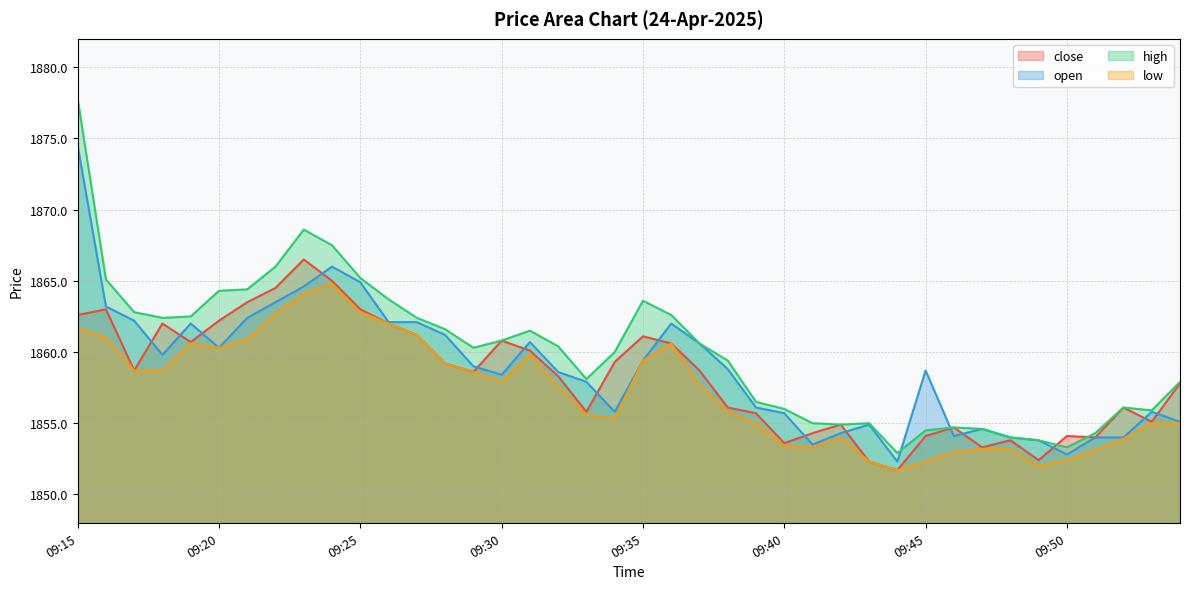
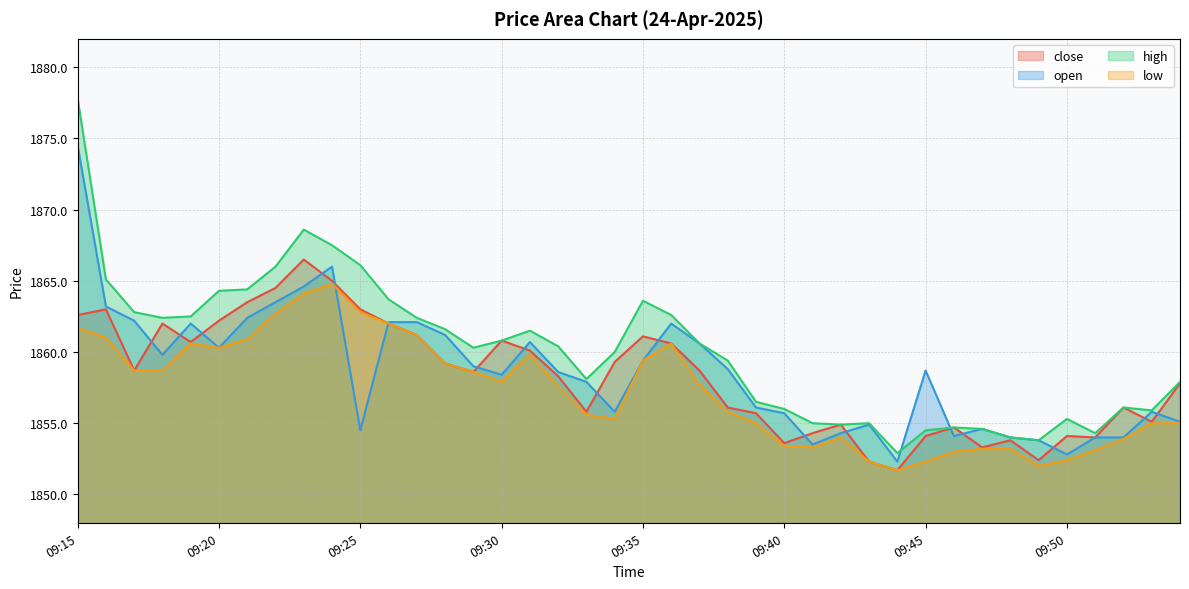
  {
    "open": {
      "09:15": 1874.5,
-     "09:25": 1864.9,
+     "09:25": 1854.5,
      "09:30": 1858.4,
      "09:40": 1855.7,
      "09:45": 1858.7,
      "09:50": 1852.8
    },
    "high": {
      "09:15": 1877.8,
      "09:20": 1864.3,
-     "09:25": 1865.2,
+     "09:25": 1866.1,
      "09:35": 1863.6,
      "09:40": 1856.0,
      "09:45": 1854.5,
-     "09:50": 1853.3
+     "09:50": 1855.3
    }
  }
